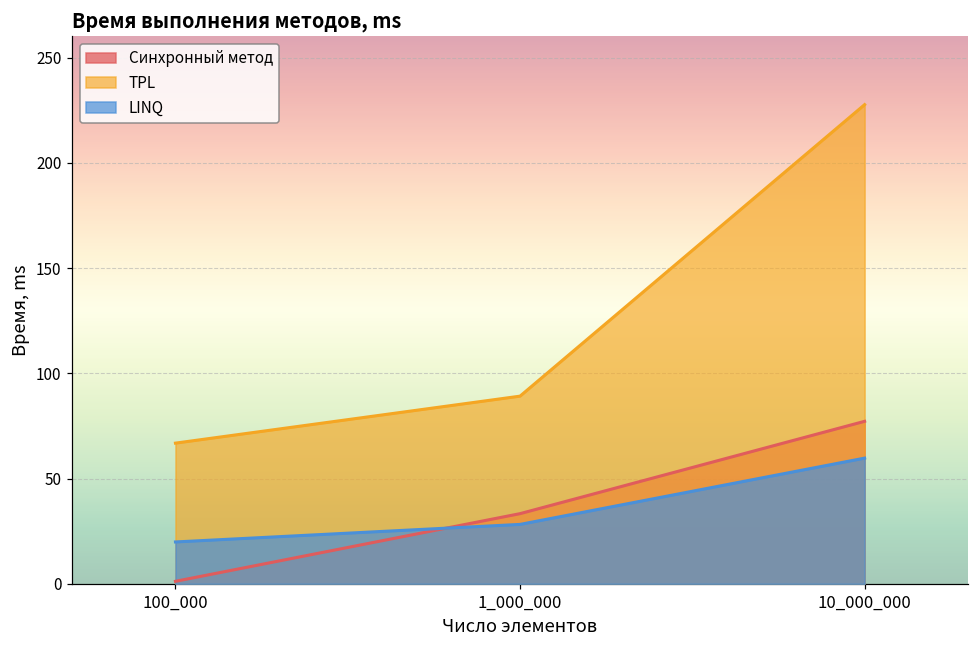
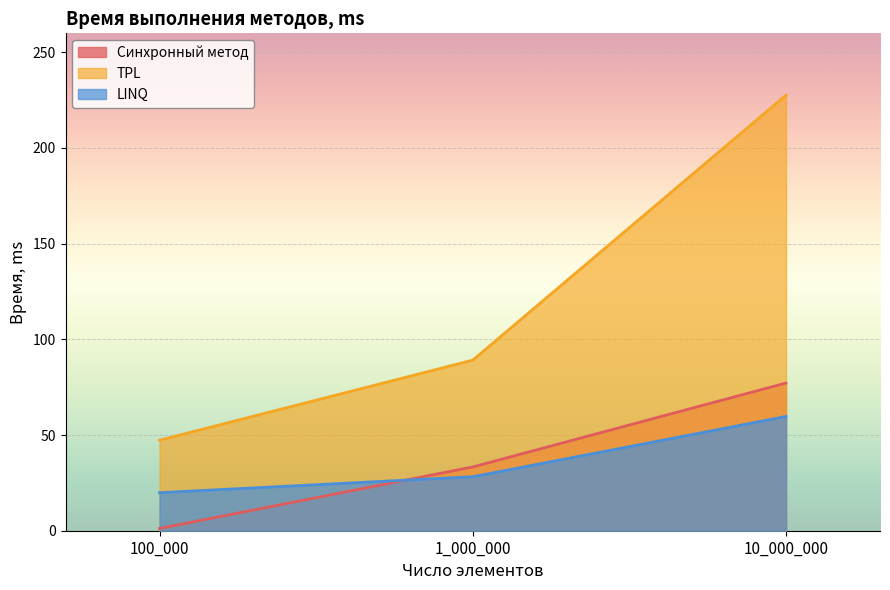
  {
    "Синхронный метод": {
      "100_000": 1,
      "1_000_000": 33,
      "10_000_000": 77
    },
    "TPL": {
-     "100_000": 67,
+     "100_000": 47,
      "1_000_000": 89,
      "10_000_000": 228
    },
    "LINQ": {
      "100_000": 20,
      "1_000_000": 28,
      "10_000_000": 60
    }
  }
